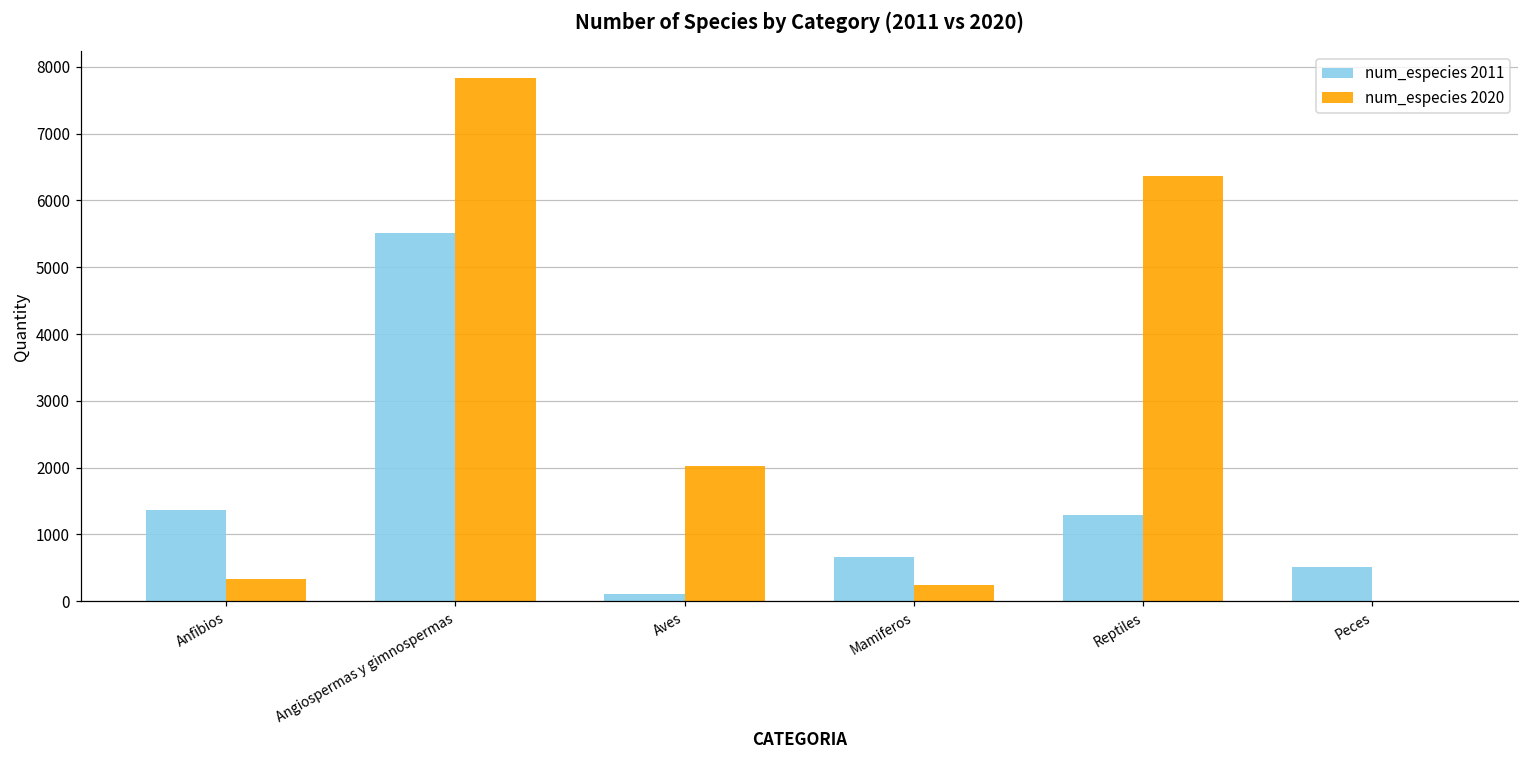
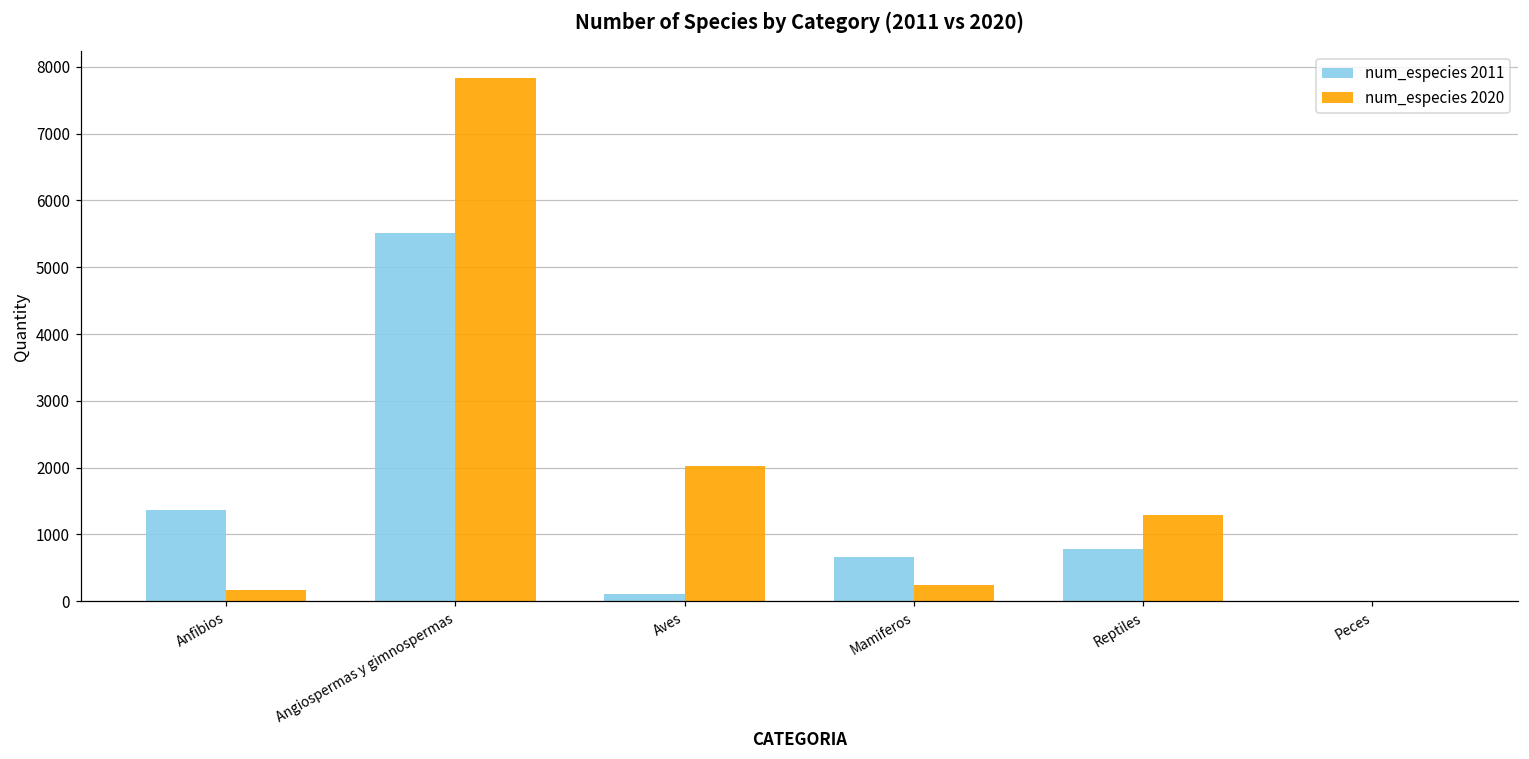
  {
    "num_especies 2011": {
      "Anfibios": 1400,
      "Angiospermas y gimnospermas": 5500,
      "Aves": 100,
      "Mamiferos": 700,
-     "Reptiles": 1300,
-     "Peces": 500
+     "Reptiles": 800,
+     "Peces": 0
    },
    "num_especies 2020": {
-     "Anfibios": 300,
+     "Anfibios": 200,
      "Angiospermas y gimnospermas": 7800,
      "Aves": 2000,
      "Mamiferos": 200,
-     "Reptiles": 6400
+     "Reptiles": 1300
    }
  }
